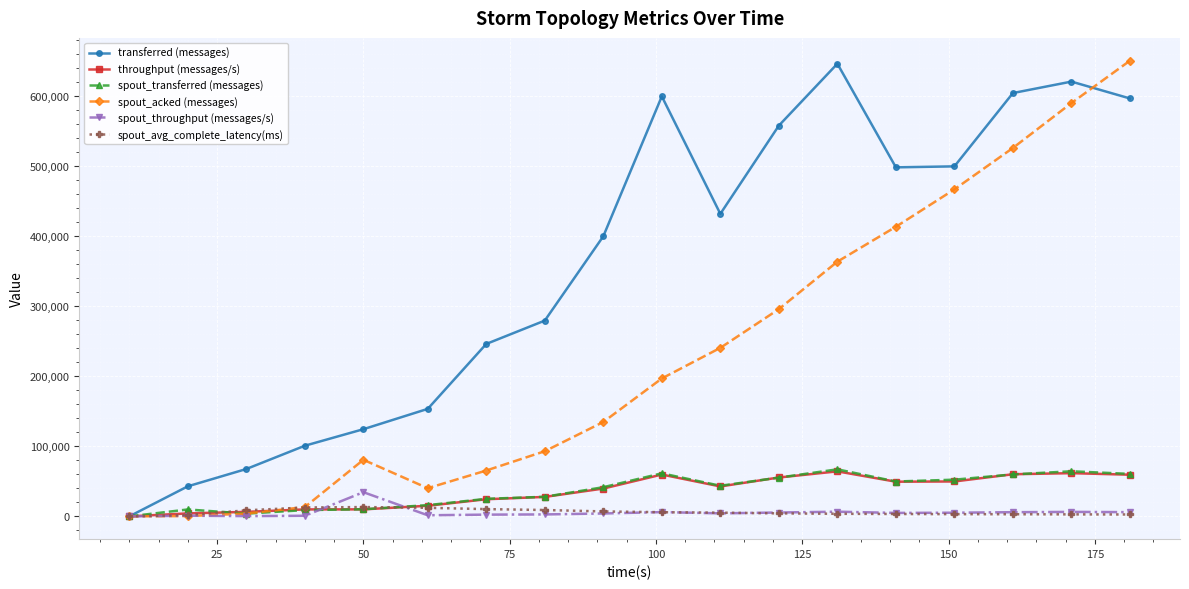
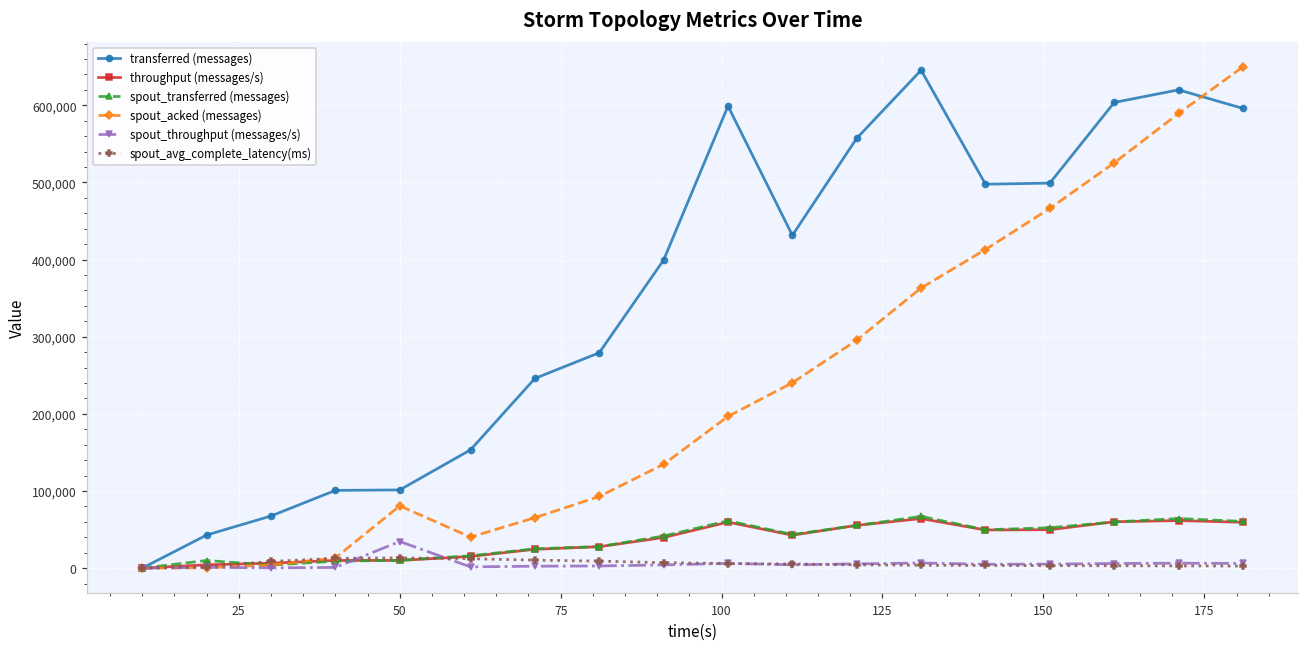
  {
    "transferred (messages)": {
-     "50": "120,000"
+     "50": "100,000"
    },
    "spout_acked (messages)": {
      "50": "80,000"
    },
    "spout_throughput (messages/s)": {
      "50": "30,000"
    }
  }
